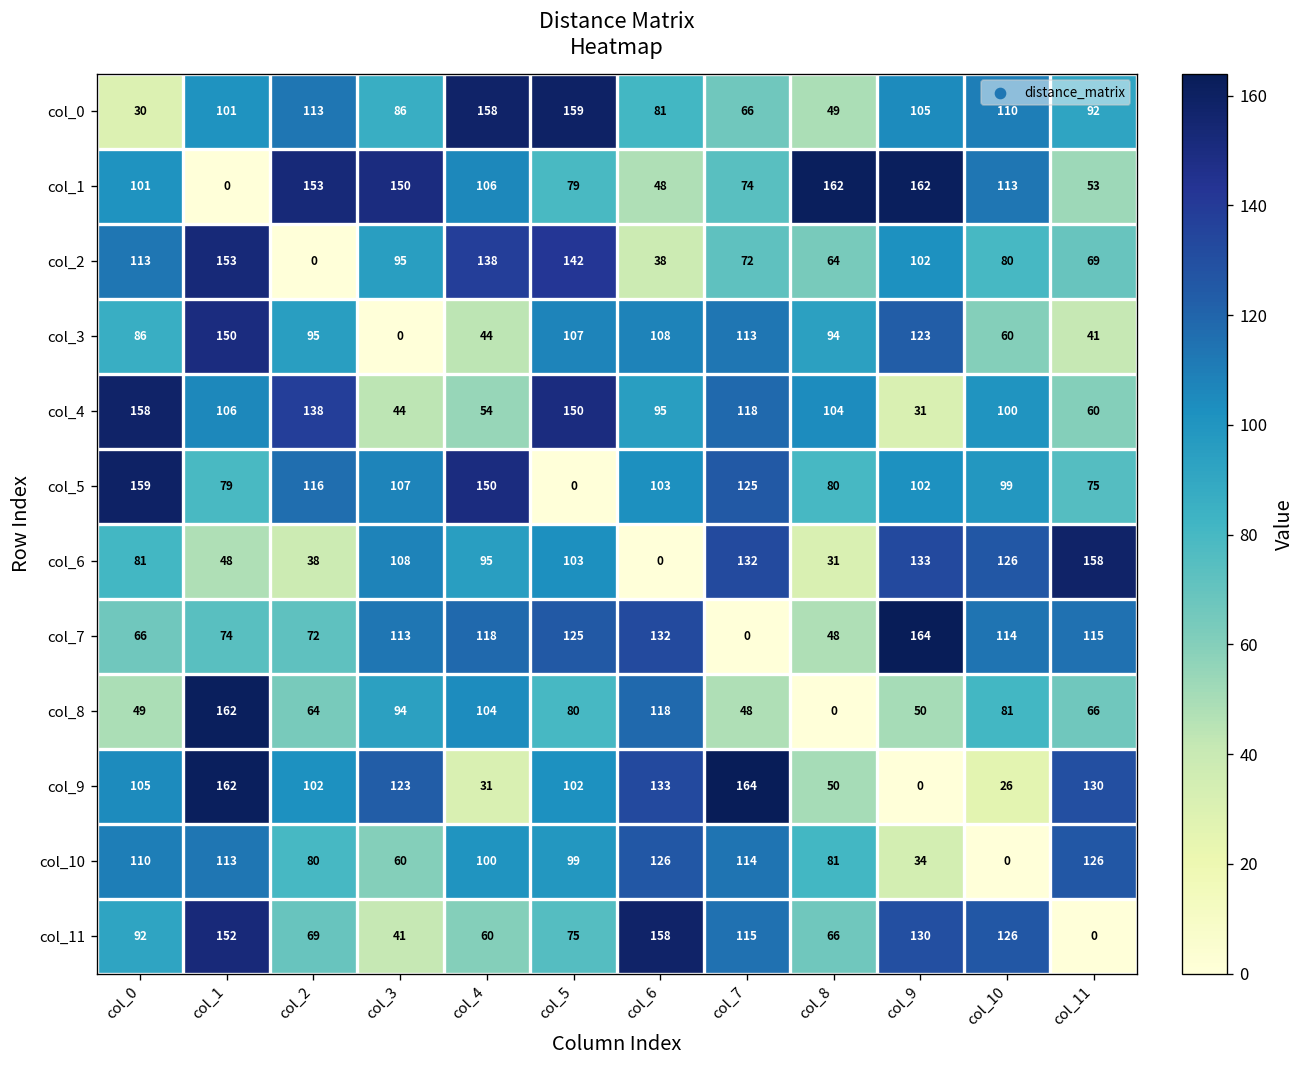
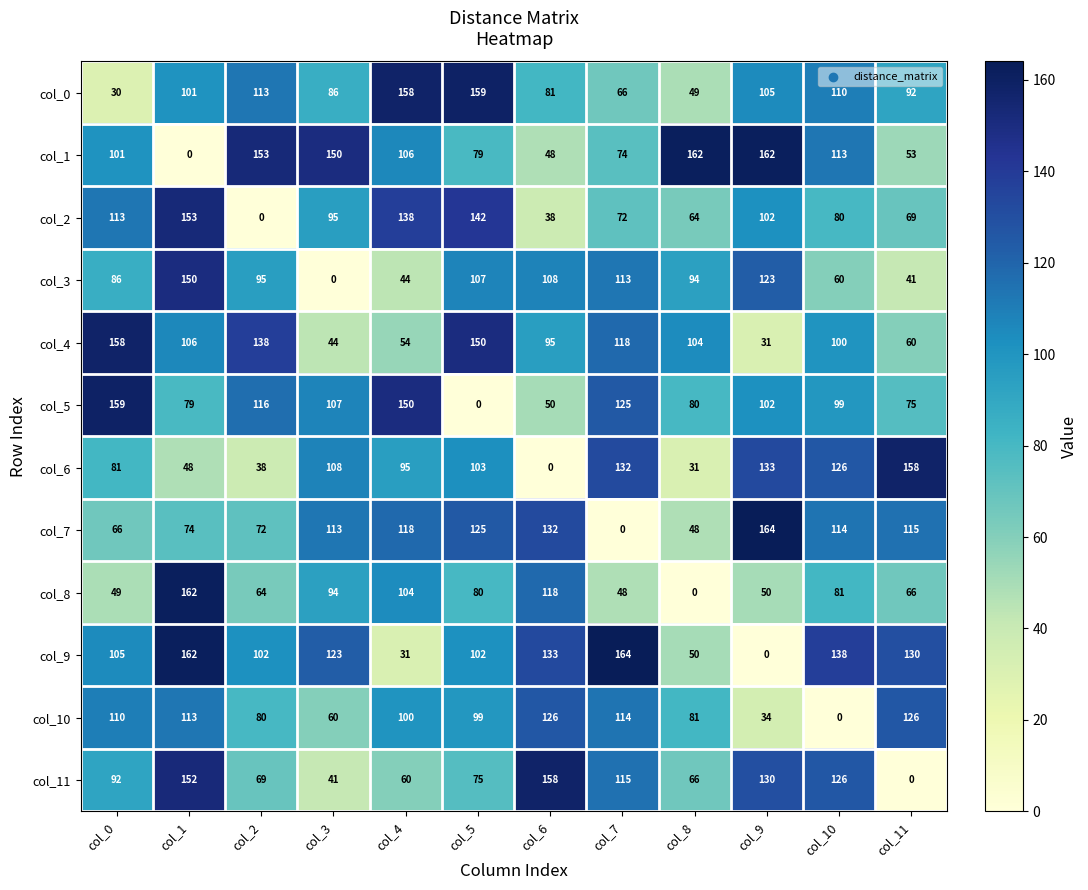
  {
    "col_0": {
      "col_0": 30,
      "col_1": 101,
      "col_2": 113,
      "col_3": 86,
      "col_4": 158,
      "col_5": 159,
      "col_6": 81,
      "col_7": 66,
      "col_8": 49,
      "col_9": 105,
      "col_10": 110,
      "col_11": 92
    },
    "col_1": {
      "col_0": 101,
      "col_1": 0,
      "col_2": 153,
      "col_3": 150,
      "col_4": 106,
      "col_5": 79,
      "col_6": 48,
      "col_7": 74,
      "col_8": 162,
      "col_9": 162,
      "col_10": 113,
      "col_11": 53
    },
    "col_2": {
      "col_0": 113,
      "col_1": 153,
      "col_2": 0,
      "col_3": 95,
      "col_4": 138,
      "col_5": 142,
      "col_6": 38,
      "col_7": 72,
      "col_8": 64,
      "col_9": 102,
      "col_10": 80,
      "col_11": 69
    },
    "col_3": {
      "col_0": 86,
      "col_1": 150,
      "col_2": 95,
      "col_3": 0,
      "col_4": 44,
      "col_5": 107,
      "col_6": 108,
      "col_7": 113,
      "col_8": 94,
      "col_9": 123,
      "col_10": 60,
      "col_11": 41
    },
    "col_4": {
      "col_0": 158,
      "col_1": 106,
      "col_2": 138,
      "col_3": 44,
      "col_4": 54,
      "col_5": 150,
      "col_6": 95,
      "col_7": 118,
      "col_8": 104,
      "col_9": 31,
      "col_10": 100,
      "col_11": 60
    },
    "col_5": {
      "col_0": 159,
      "col_1": 79,
      "col_2": 116,
      "col_3": 107,
      "col_4": 150,
      "col_5": 0,
-     "col_6": 103,
+     "col_6": 50,
      "col_7": 125,
      "col_8": 80,
      "col_9": 102,
      "col_10": 99,
      "col_11": 75
    },
    "col_6": {
      "col_0": 81,
      "col_1": 48,
      "col_2": 38,
      "col_3": 108,
      "col_4": 95,
      "col_5": 103,
      "col_6": 0,
      "col_7": 132,
      "col_8": 31,
      "col_9": 133,
      "col_10": 126,
      "col_11": 158
    },
    "col_7": {
      "col_0": 66,
      "col_1": 74,
      "col_2": 72,
      "col_3": 113,
      "col_4": 118,
      "col_5": 125,
      "col_6": 132,
      "col_7": 0,
      "col_8": 48,
      "col_9": 164,
      "col_10": 114,
      "col_11": 115
    },
    "col_8": {
      "col_0": 49,
      "col_1": 162,
      "col_2": 64,
      "col_3": 94,
      "col_4": 104,
      "col_5": 80,
      "col_6": 118,
      "col_7": 48,
      "col_8": 0,
      "col_9": 50,
      "col_10": 81,
      "col_11": 66
    },
    "col_9": {
      "col_0": 105,
      "col_1": 162,
      "col_2": 102,
      "col_3": 123,
      "col_4": 31,
      "col_5": 102,
      "col_6": 133,
      "col_7": 164,
      "col_8": 50,
      "col_9": 0,
-     "col_10": 26,
+     "col_10": 138,
      "col_11": 130
    },
    "col_10": {
      "col_0": 110,
      "col_1": 113,
      "col_2": 80,
      "col_3": 60,
      "col_4": 100,
      "col_5": 99,
      "col_6": 126,
      "col_7": 114,
      "col_8": 81,
      "col_9": 34,
      "col_10": 0,
      "col_11": 126
    },
    "col_11": {
      "col_0": 92,
      "col_1": 152,
      "col_2": 69,
      "col_3": 41,
      "col_4": 60,
      "col_5": 75,
      "col_6": 158,
      "col_7": 115,
      "col_8": 66,
      "col_9": 130,
      "col_10": 126,
      "col_11": 0
    }
  }
